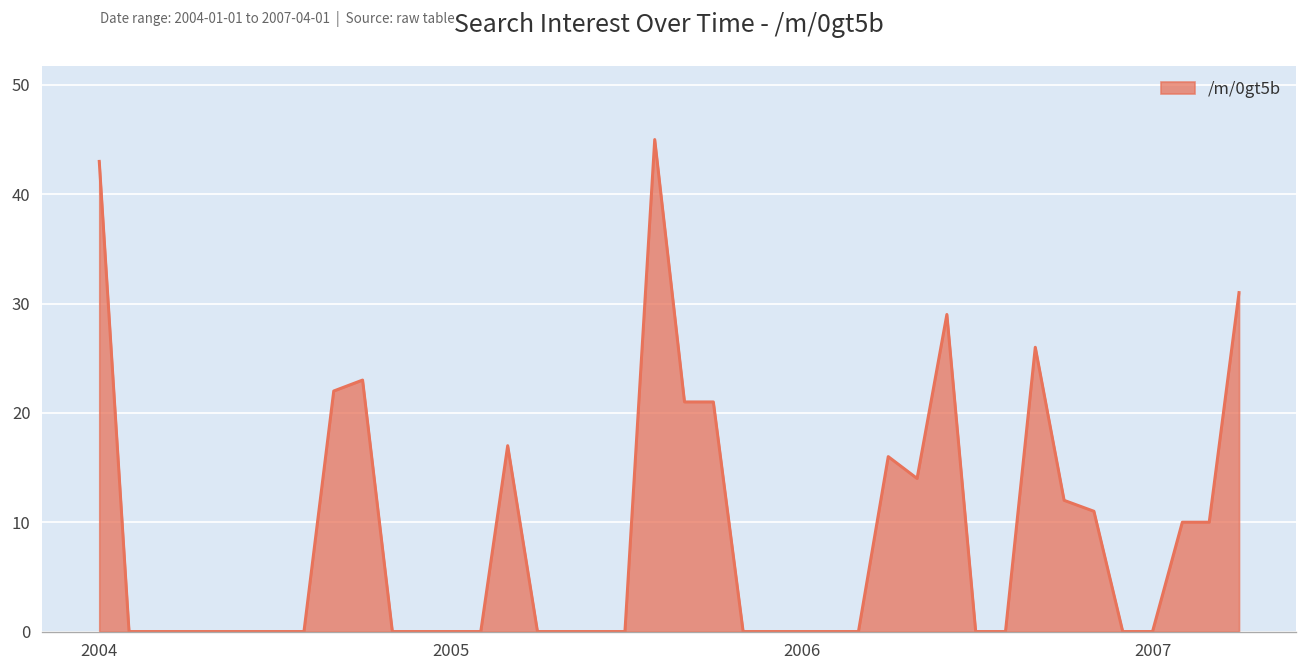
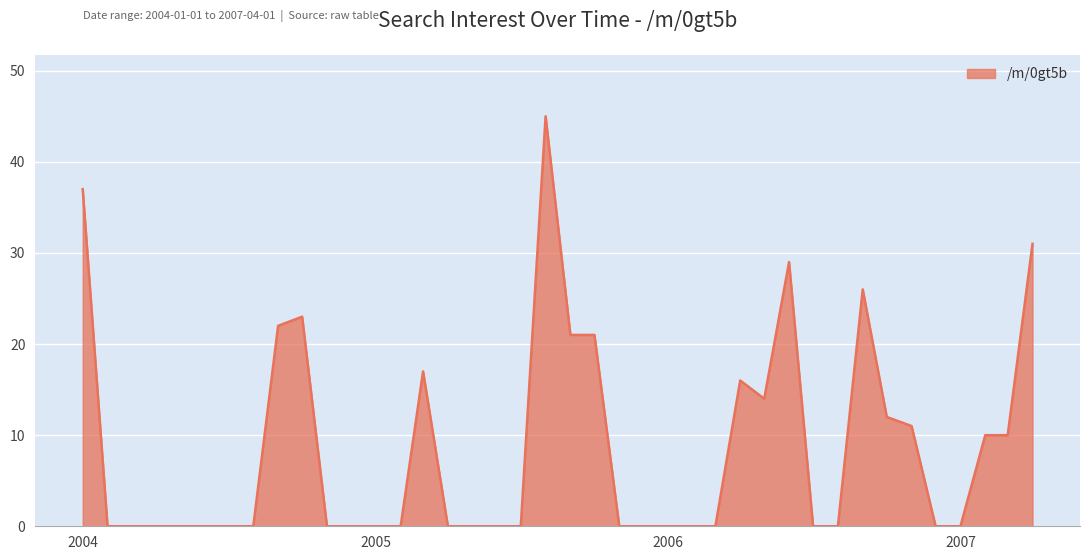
  {
-   "2004": 43,
+   "2004": 37,
    "2005": 0,
    "2006": 0,
    "2007": 0
  }
